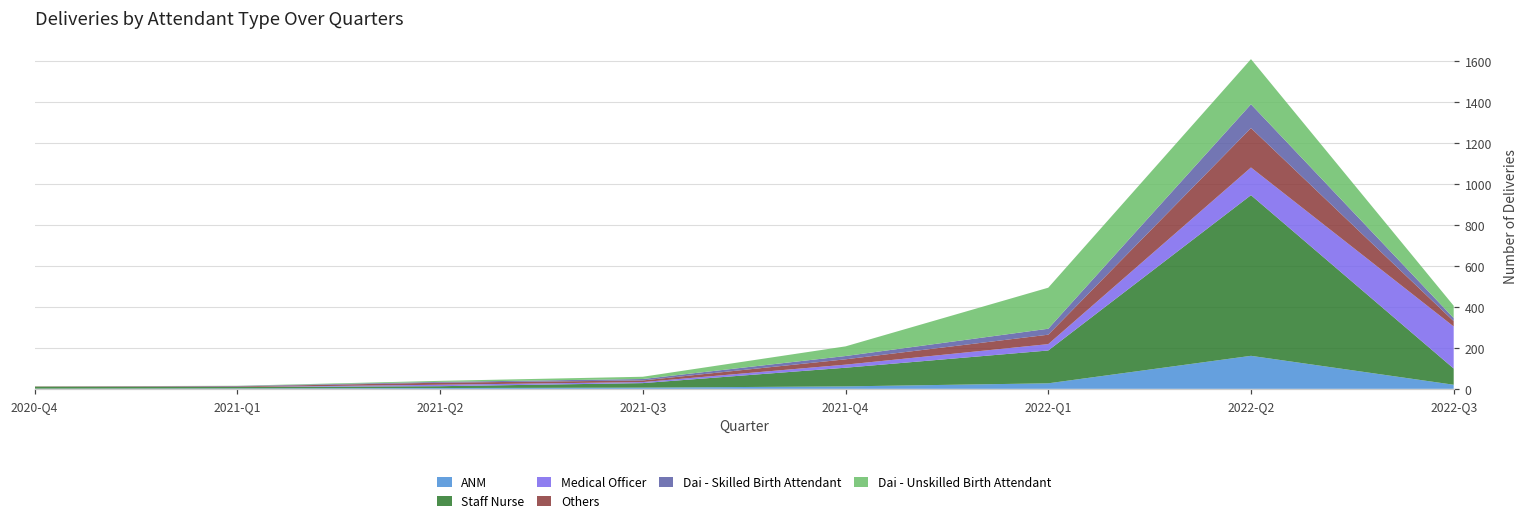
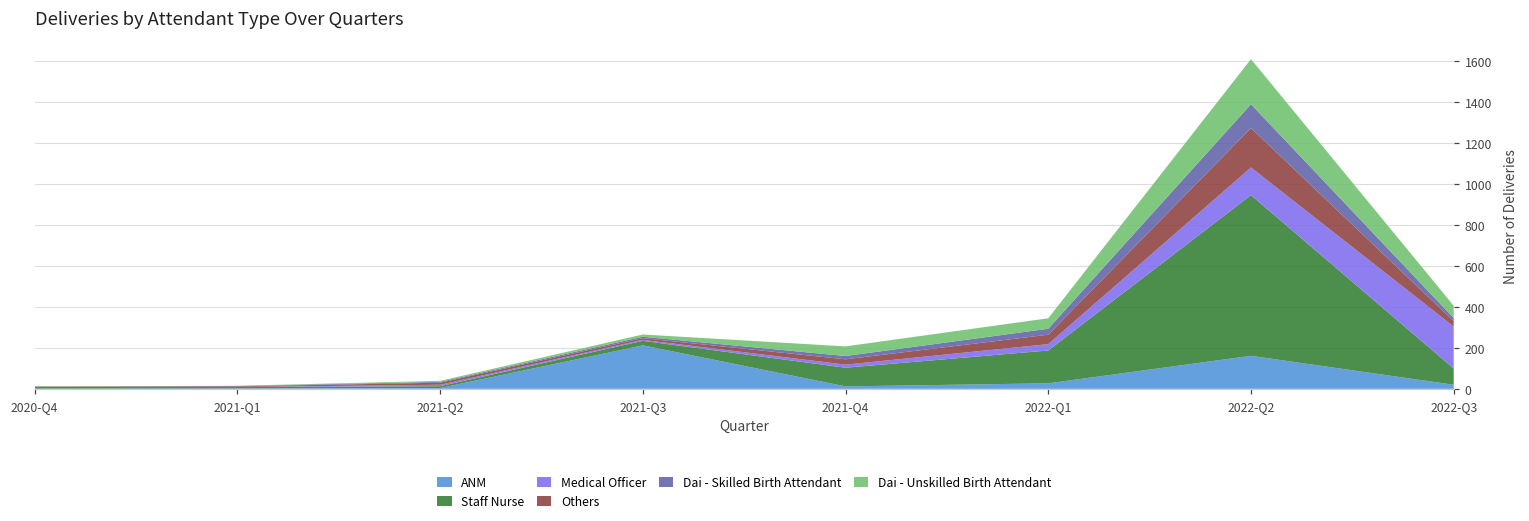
  {
    "ANM": {
-     "2021-Q3": 10,
+     "2021-Q3": 210,
      "2022-Q1": 30,
      "2022-Q2": 160,
      "2022-Q3": 20
    },
    "Staff Nurse": {
      "2021-Q4": 90,
      "2022-Q1": 160,
      "2022-Q2": 780,
      "2022-Q3": 80
    },
    "Medical Officer": {
      "2021-Q4": 20,
      "2022-Q1": 30,
      "2022-Q2": 140,
      "2022-Q3": 210
    },
    "Others": {
      "2021-Q4": 30,
      "2022-Q1": 50,
      "2022-Q2": 190,
      "2022-Q3": 30
    },
    "Dai - Skilled Birth Attendant": {
      "2021-Q4": 20,
      "2022-Q1": 30,
      "2022-Q2": 120,
      "2022-Q3": 20
    },
    "Dai - Unskilled Birth Attendant": {
      "2021-Q4": 50,
-     "2022-Q1": 200,
+     "2022-Q1": 50,
      "2022-Q2": 220,
      "2022-Q3": 60
    }
  }
